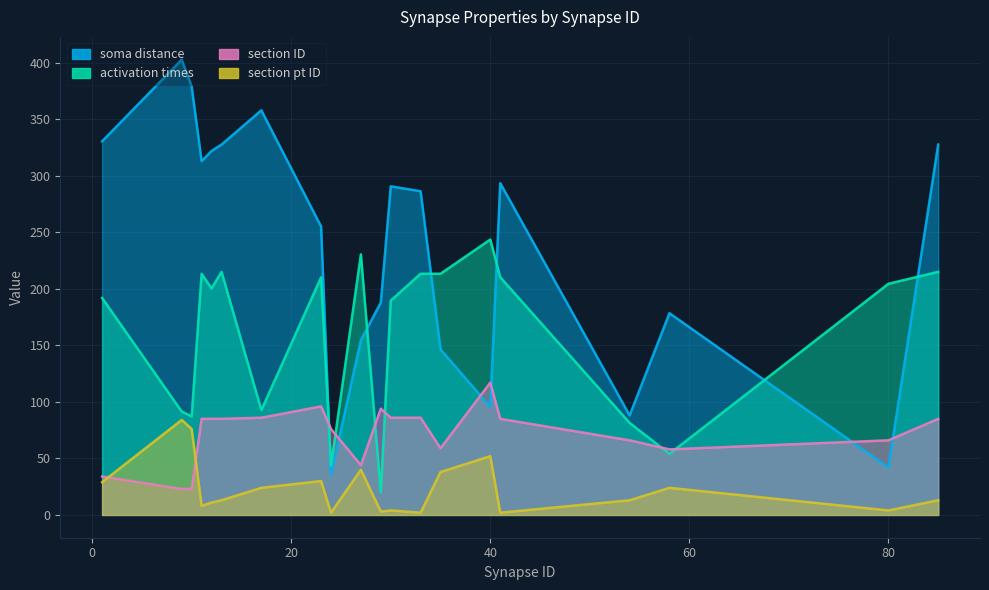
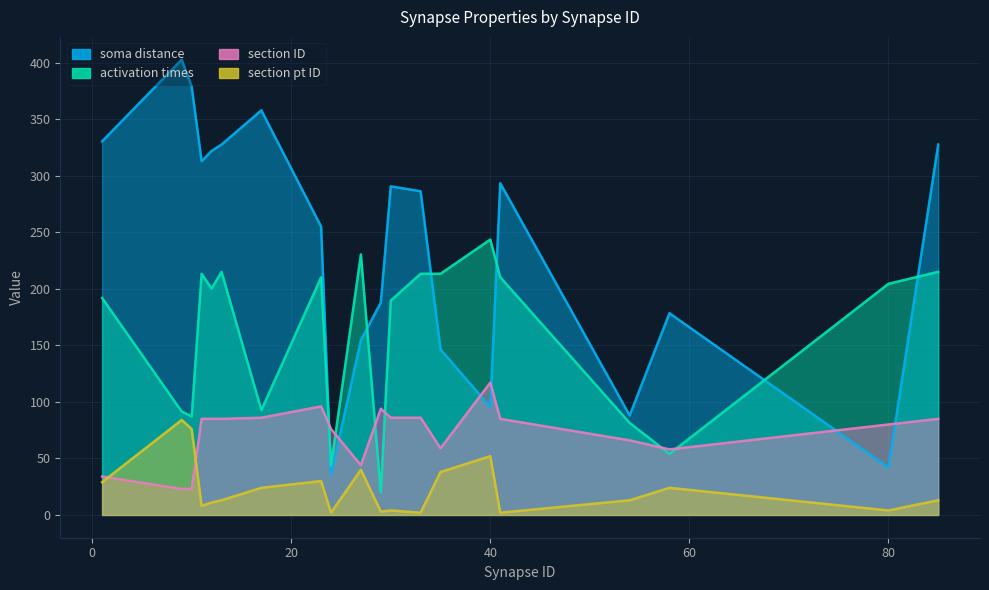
  {
    "section ID": {
      "40": 117,
-     "80": 66
+     "80": 80
    },
    "section pt ID": {
      "40": 52,
      "80": 4
    }
  }
